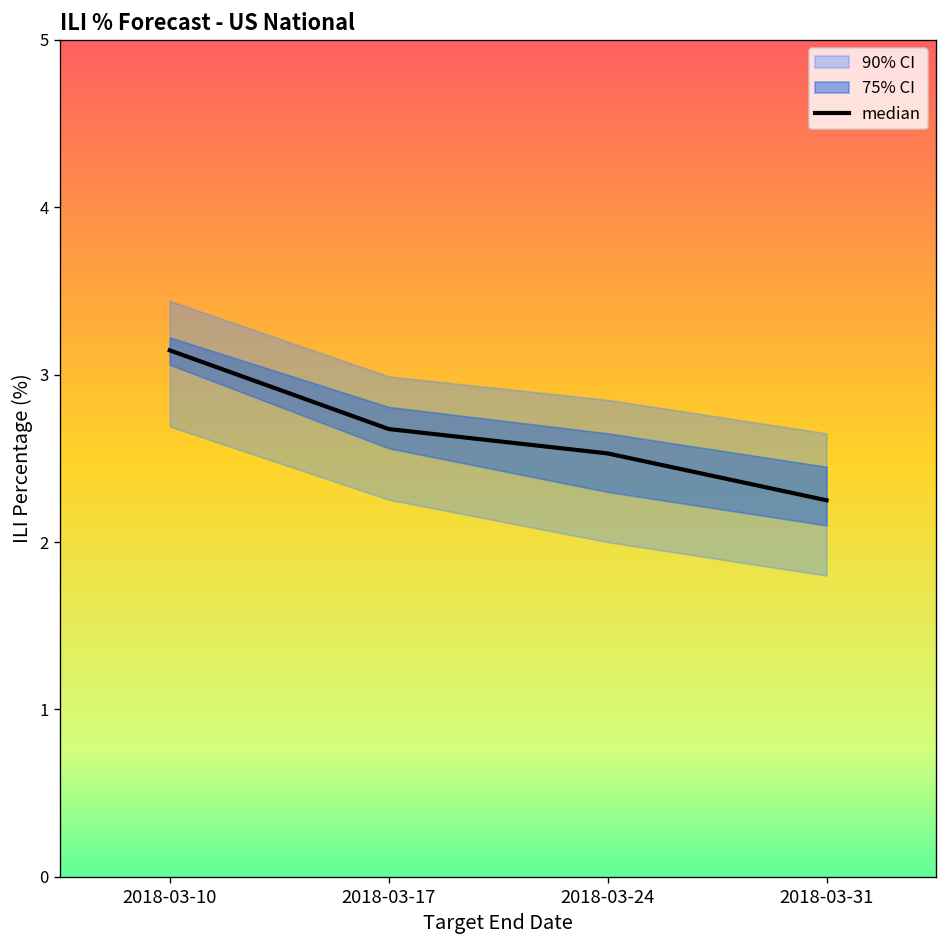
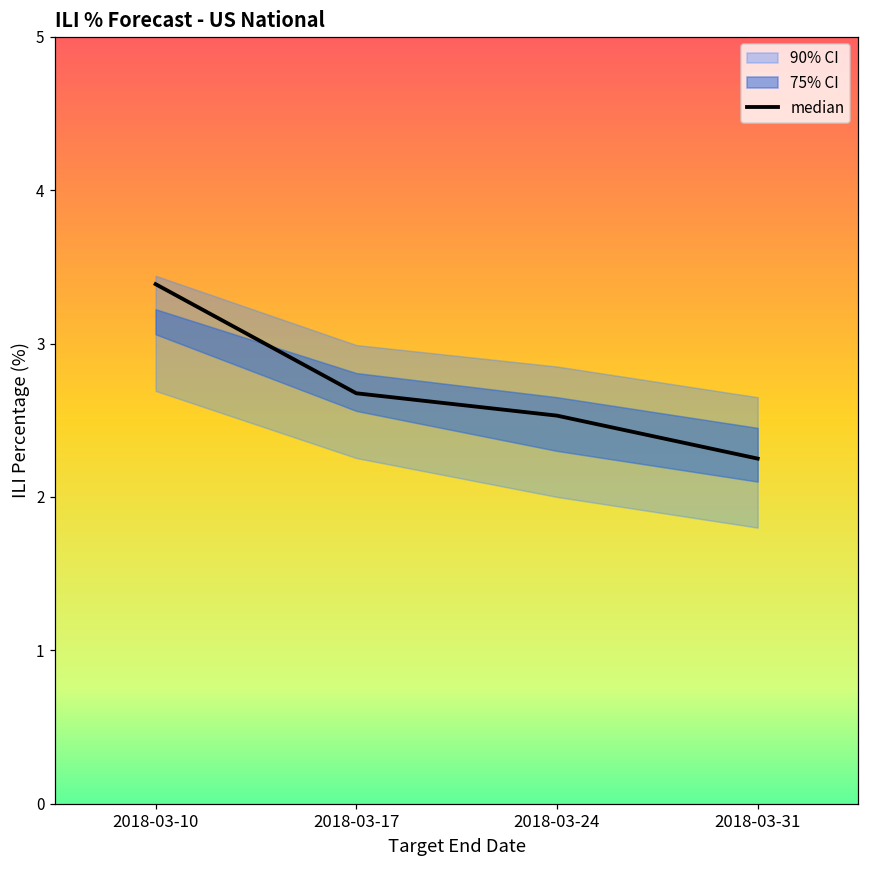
  {
    "median": {
-     "2018-03-10": 3.15,
+     "2018-03-10": 3.39,
      "2018-03-17": 2.68,
      "2018-03-24": 2.53,
      "2018-03-31": 2.25
    }
  }
